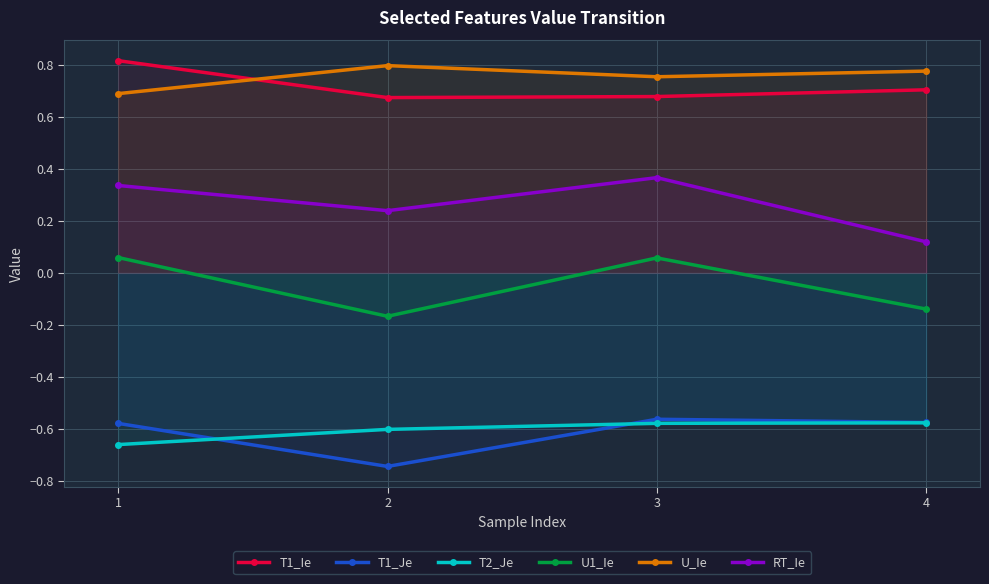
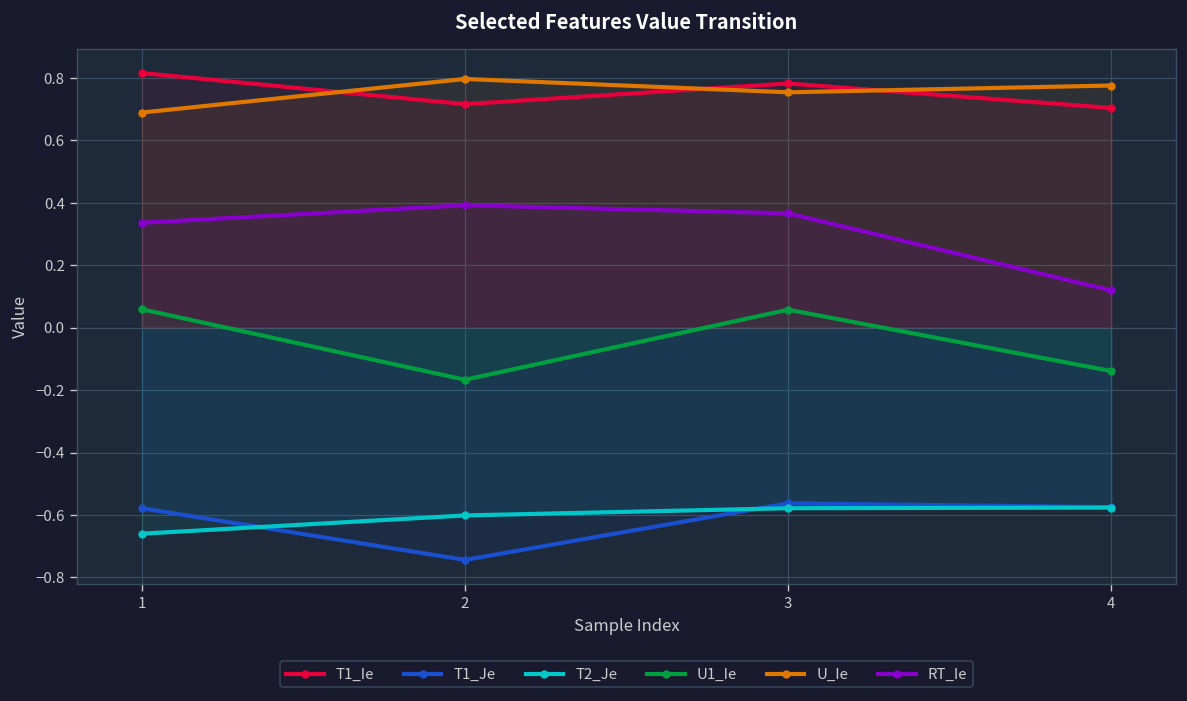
  {
    "T1_Ie": {
      "1": 0.82,
-     "2": 0.67,
-     "3": 0.68,
+     "2": 0.72,
+     "3": 0.78,
      "4": 0.70
    },
    "T2_Je": {
      "1": -0.66,
      "2": -0.60,
      "3": -0.58
    },
    "U_Ie": {
      "1": 0.69,
      "2": 0.80,
      "3": 0.75,
      "4": 0.78
    },
    "RT_Ie": {
      "1": 0.34,
-     "2": 0.24,
+     "2": 0.39,
      "3": 0.37,
      "4": 0.12
    }
  }
